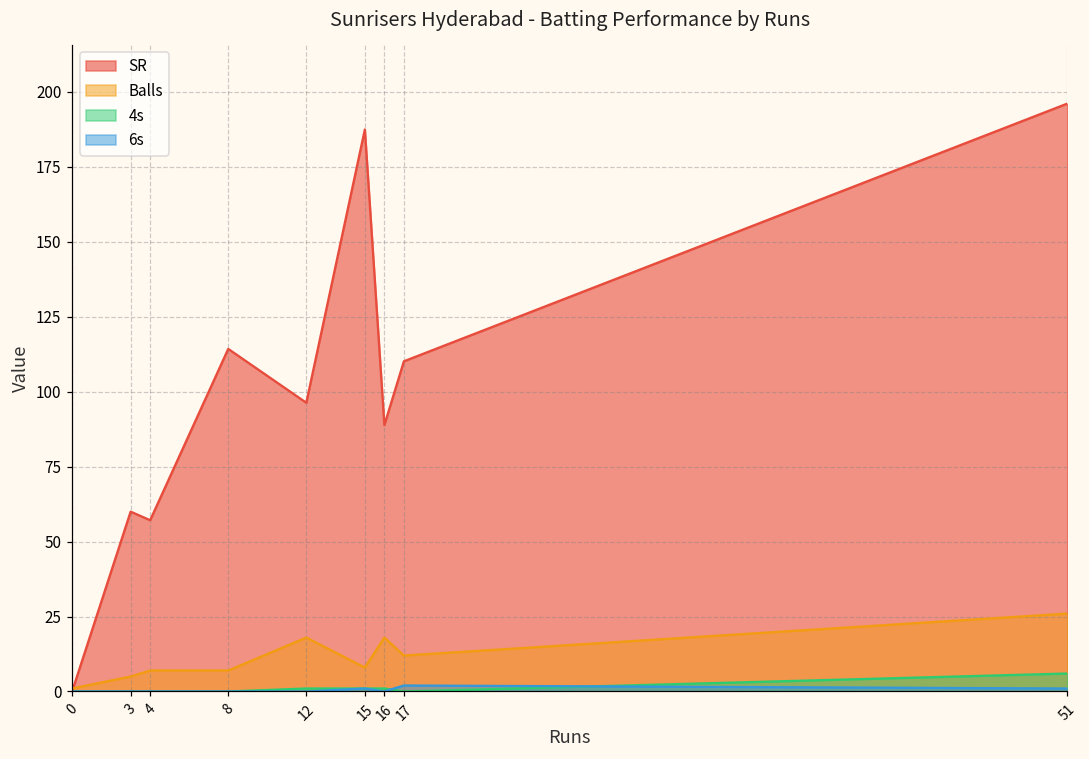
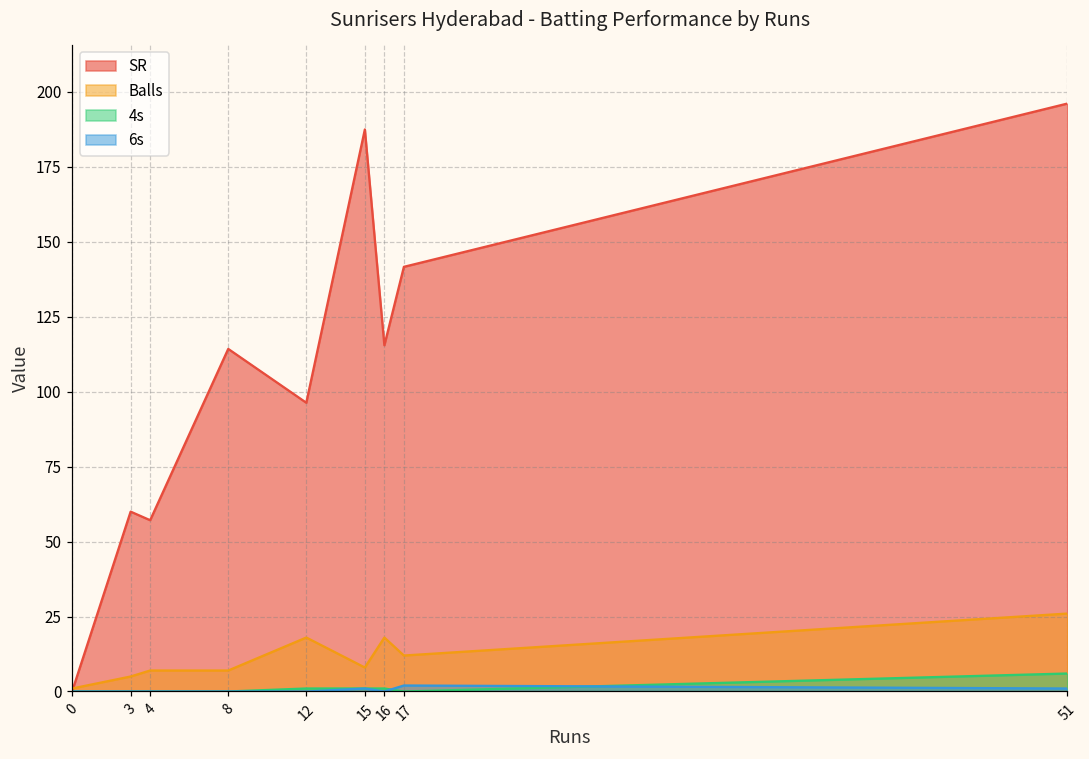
  {
    "SR": {
      "3": 60,
      "4": 57,
      "8": 114,
      "12": 96,
      "15": 188,
-     "16": 89,
-     "17": 110,
+     "16": 116,
+     "17": 142,
      "51": 196
    },
    "Balls": {
      "0": 1,
      "3": 5,
      "4": 7,
      "8": 7,
      "12": 18,
      "15": 8,
      "16": 18,
      "17": 12,
      "51": 26
    },
    "4s": {
      "12": 1,
      "16": 1,
      "17": 0,
      "51": 6
    },
    "6s": {
      "12": 0,
      "16": 0,
      "17": 2,
      "51": 1
    }
  }
